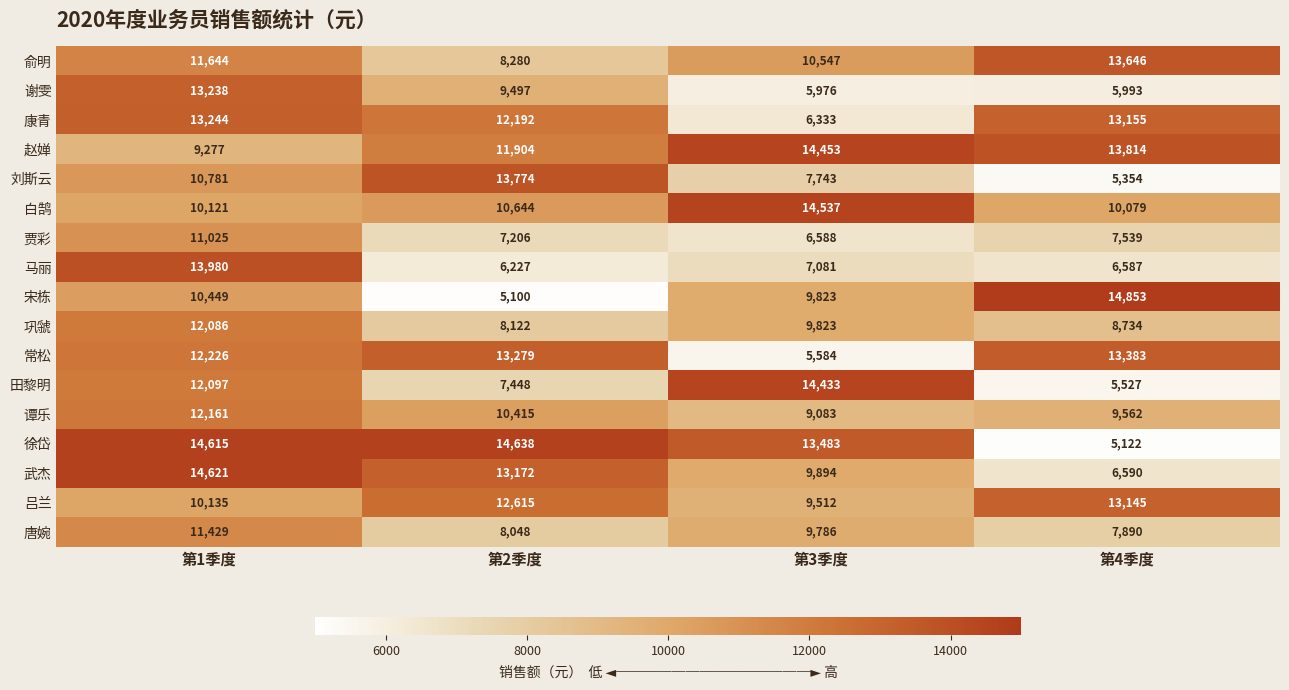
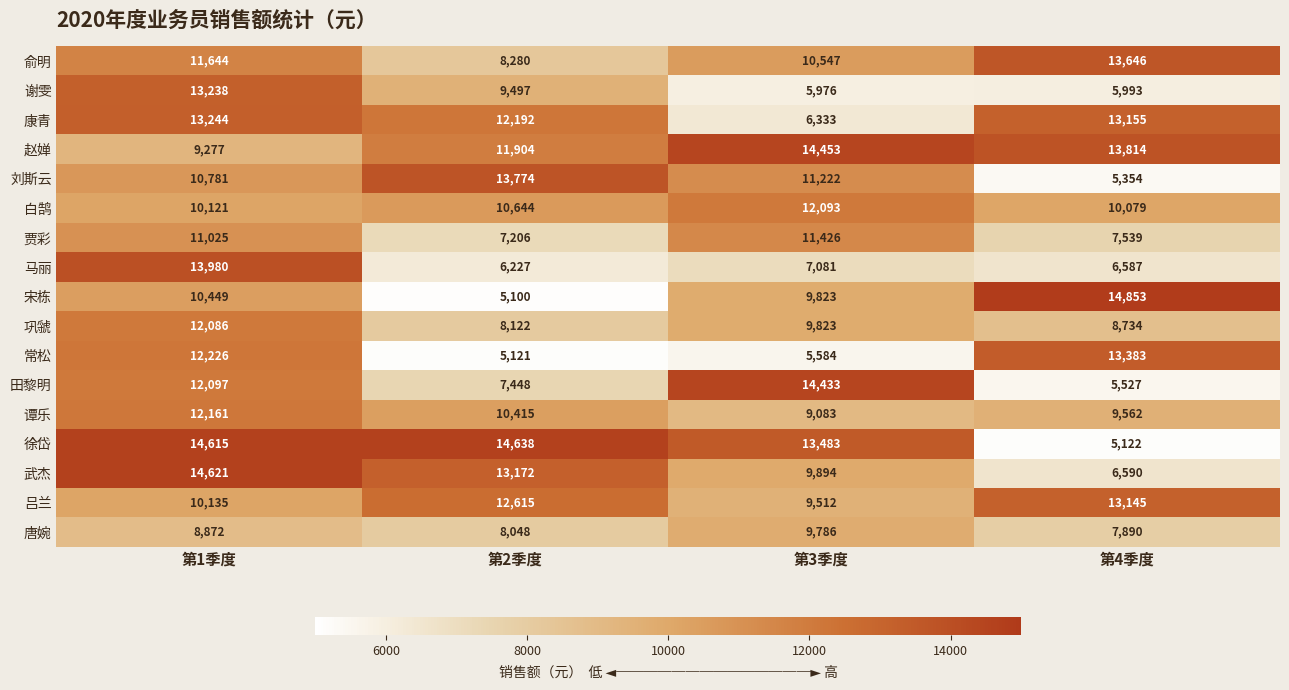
  {
    "俞明": {
      "第1季度": "11,644",
      "第2季度": "8,280",
      "第3季度": "10,547",
      "第4季度": "13,646"
    },
    "谢雯": {
      "第1季度": "13,238",
      "第2季度": "9,497",
      "第3季度": "5,976",
      "第4季度": "5,993"
    },
    "康青": {
      "第1季度": "13,244",
      "第2季度": "12,192",
      "第3季度": "6,333",
      "第4季度": "13,155"
    },
    "赵婵": {
      "第1季度": "9,277",
      "第2季度": "11,904",
      "第3季度": "14,453",
      "第4季度": "13,814"
    },
    "刘斯云": {
      "第1季度": "10,781",
      "第2季度": "13,774",
-     "第3季度": "7,743",
+     "第3季度": "11,222",
      "第4季度": "5,354"
    },
    "白鹄": {
      "第1季度": "10,121",
      "第2季度": "10,644",
-     "第3季度": "14,537",
+     "第3季度": "12,093",
      "第4季度": "10,079"
    },
    "贾彩": {
      "第1季度": "11,025",
      "第2季度": "7,206",
-     "第3季度": "6,588",
+     "第3季度": "11,426",
      "第4季度": "7,539"
    },
    "马丽": {
      "第1季度": "13,980",
      "第2季度": "6,227",
      "第3季度": "7,081",
      "第4季度": "6,587"
    },
    "宋栋": {
      "第1季度": "10,449",
      "第2季度": "5,100",
      "第3季度": "9,823",
      "第4季度": "14,853"
    },
    "巩虢": {
      "第1季度": "12,086",
      "第2季度": "8,122",
      "第3季度": "9,823",
      "第4季度": "8,734"
    },
    "常松": {
      "第1季度": "12,226",
-     "第2季度": "13,279",
+     "第2季度": "5,121",
      "第3季度": "5,584",
      "第4季度": "13,383"
    },
    "田黎明": {
      "第1季度": "12,097",
      "第2季度": "7,448",
      "第3季度": "14,433",
      "第4季度": "5,527"
    },
    "谭乐": {
      "第1季度": "12,161",
      "第2季度": "10,415",
      "第3季度": "9,083",
      "第4季度": "9,562"
    },
    "徐岱": {
      "第1季度": "14,615",
      "第2季度": "14,638",
      "第3季度": "13,483",
      "第4季度": "5,122"
    },
    "武杰": {
      "第1季度": "14,621",
      "第2季度": "13,172",
      "第3季度": "9,894",
      "第4季度": "6,590"
    },
    "吕兰": {
      "第1季度": "10,135",
      "第2季度": "12,615",
      "第3季度": "9,512",
      "第4季度": "13,145"
    },
    "唐婉": {
-     "第1季度": "11,429",
+     "第1季度": "8,872",
      "第2季度": "8,048",
      "第3季度": "9,786",
      "第4季度": "7,890"
    }
  }
